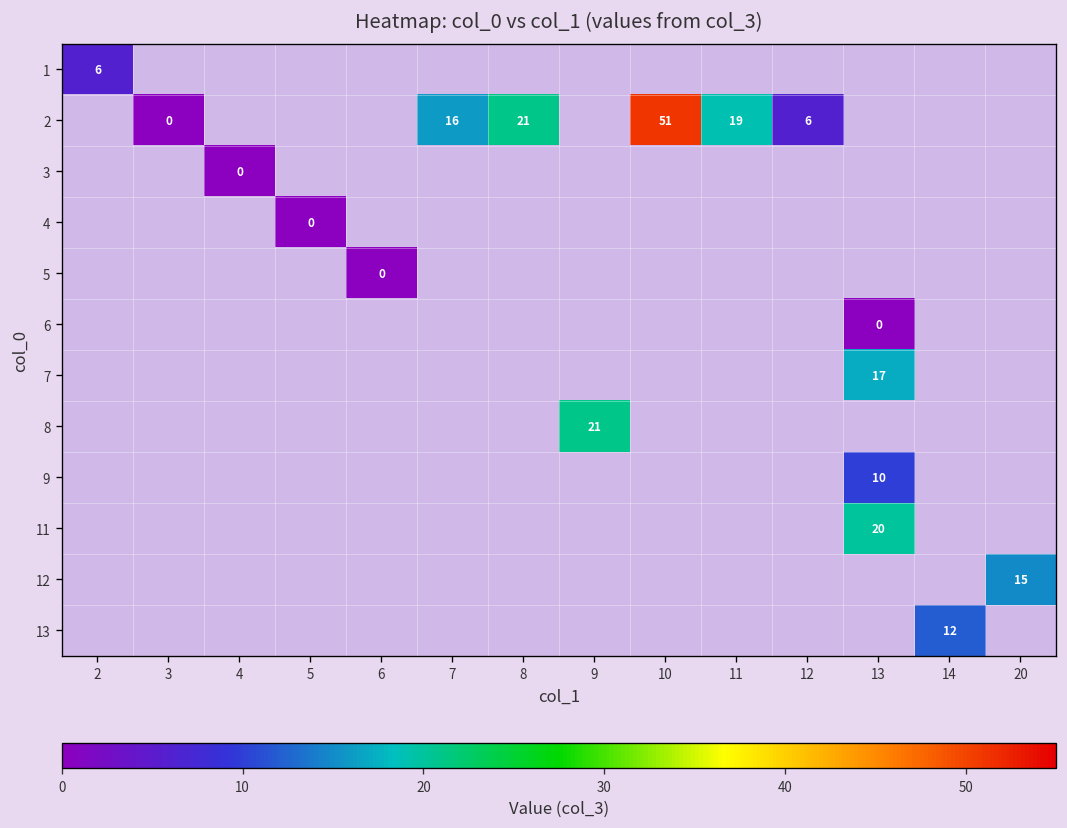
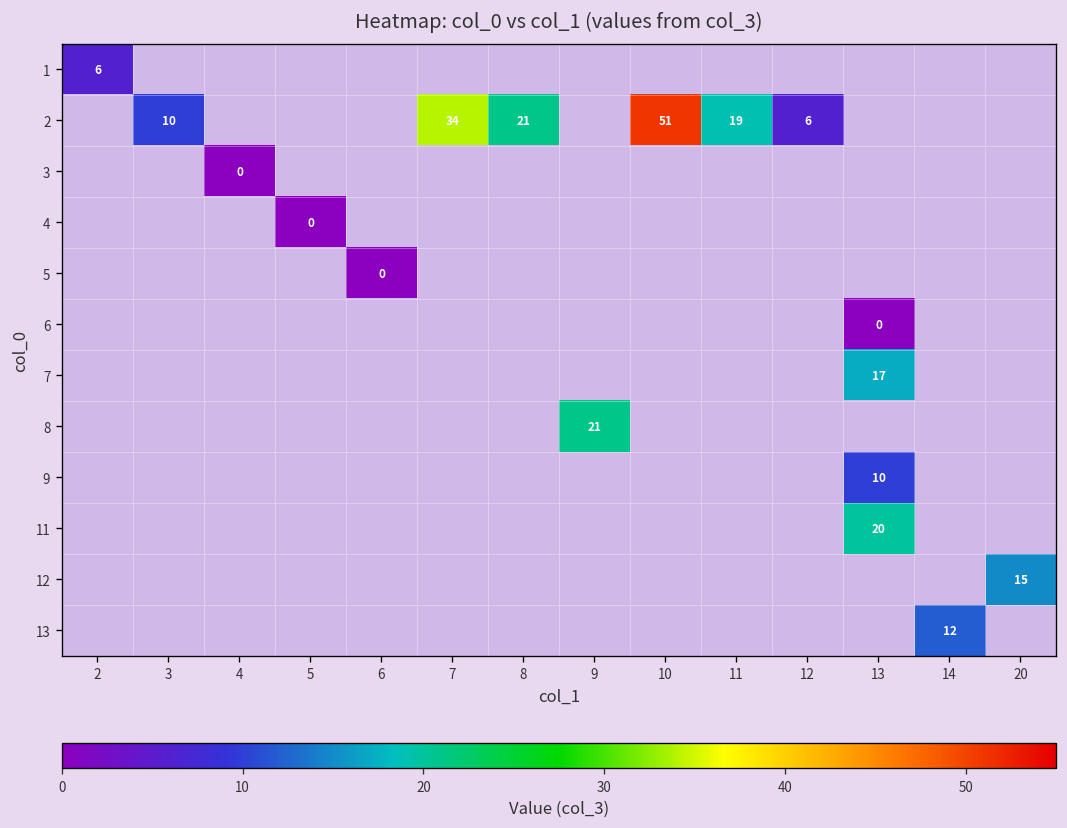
  {
    "1": {
      "2": 6
    },
    "2": {
-     "3": 0,
-     "7": 16,
+     "3": 10,
+     "7": 34,
      "8": 21,
      "10": 51,
      "11": 19,
      "12": 6
    },
    "3": {
      "4": 0
    },
    "4": {
      "5": 0
    },
    "5": {
      "6": 0
    },
    "6": {
      "13": 0
    },
    "7": {
      "13": 17
    },
    "8": {
      "9": 21
    },
    "9": {
      "13": 10
    },
    "11": {
      "13": 20
    },
    "12": {
      "20": 15
    },
    "13": {
      "14": 12
    }
  }
